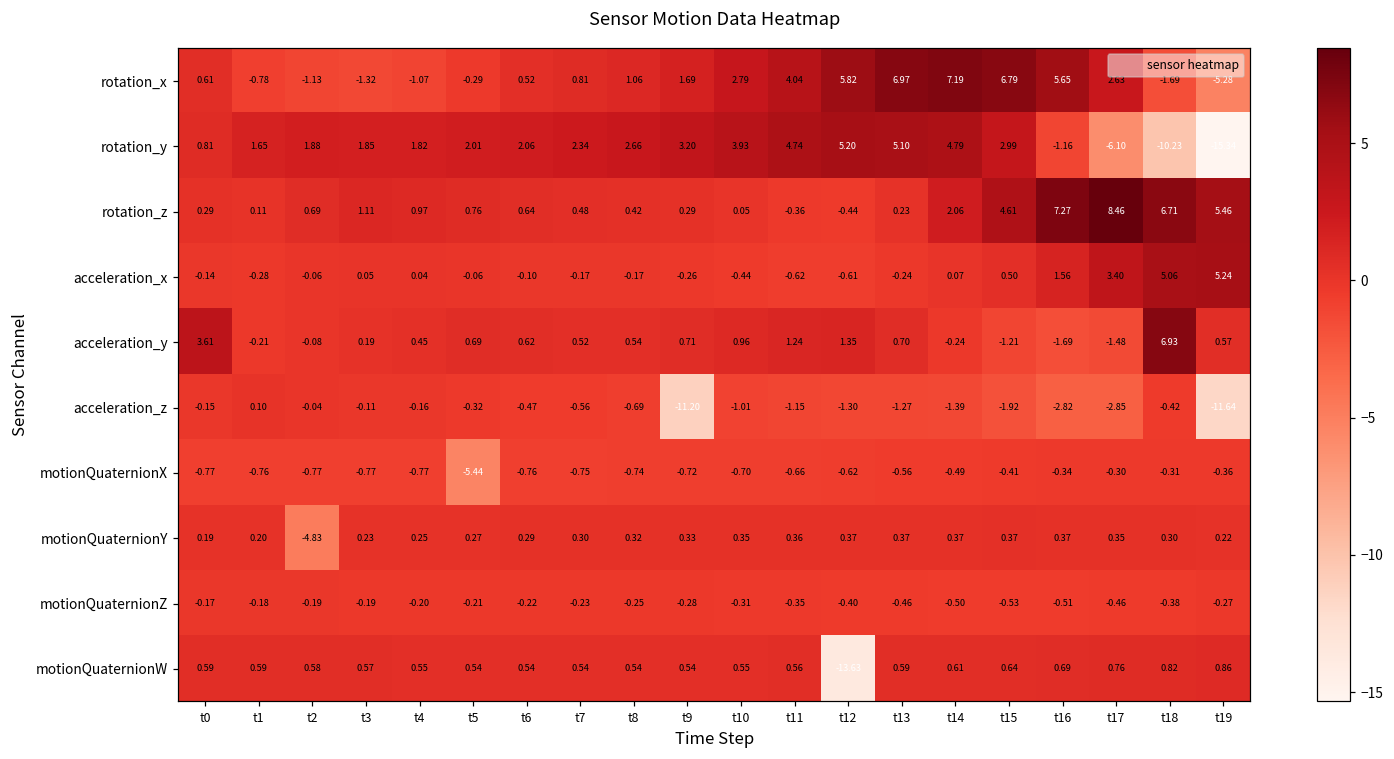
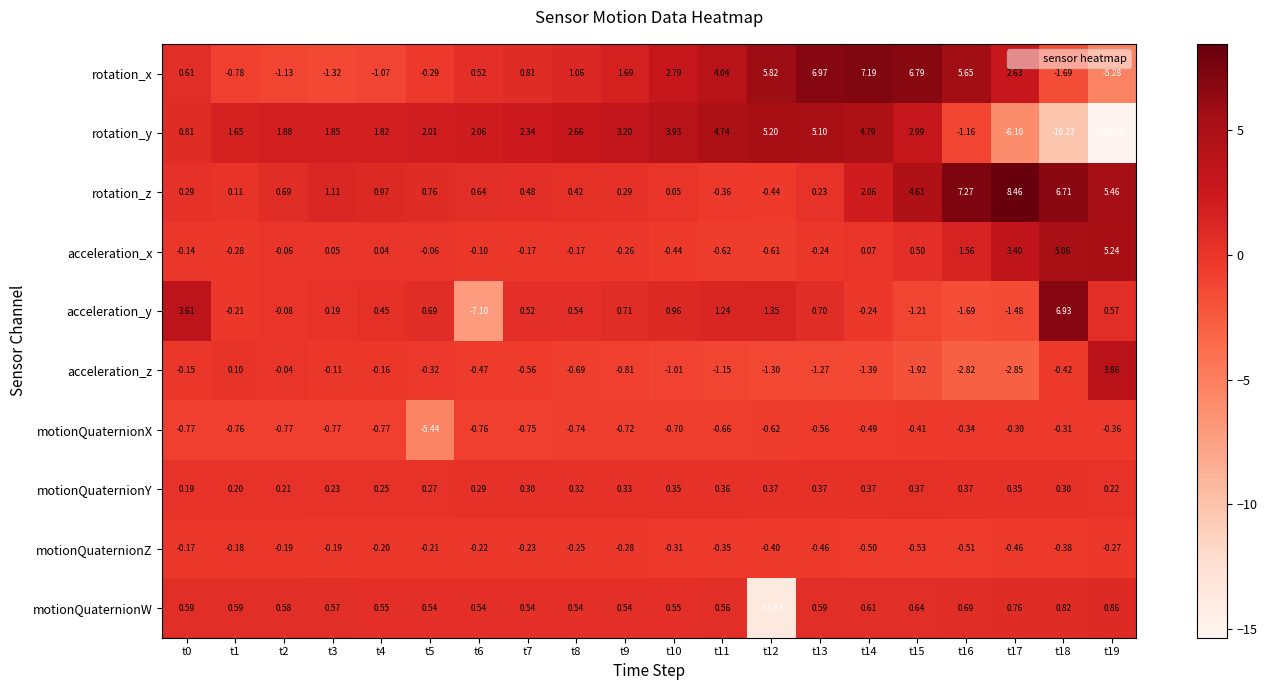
  {
    "rotation_x": {
      "t0": 0.61,
      "t1": -0.78,
      "t2": -1.13,
      "t3": -1.32,
      "t4": -1.07,
      "t5": -0.29,
      "t6": 0.52,
      "t7": 0.81,
      "t8": 1.06,
      "t9": 1.69,
      "t10": 2.79,
      "t11": 4.04,
      "t12": 5.82,
      "t13": 6.97,
      "t14": 7.19,
      "t15": 6.79,
      "t16": 5.65,
      "t17": 2.63,
      "t18": -1.69,
      "t19": -5.28
    },
    "rotation_y": {
      "t0": 0.81,
      "t1": 1.65,
      "t2": 1.88,
      "t3": 1.85,
      "t4": 1.82,
      "t5": 2.01,
      "t6": 2.06,
      "t7": 2.34,
      "t8": 2.66,
      "t9": 3.20,
      "t10": 3.93,
      "t11": 4.74,
      "t12": 5.20,
      "t13": 5.10,
      "t14": 4.79,
      "t15": 2.99,
      "t16": -1.16,
      "t17": -6.10,
      "t18": -10.23
    },
    "rotation_z": {
      "t0": 0.29,
      "t1": 0.11,
      "t2": 0.69,
      "t3": 1.11,
      "t4": 0.97,
      "t5": 0.76,
      "t6": 0.64,
      "t7": 0.48,
      "t8": 0.42,
      "t9": 0.29,
      "t10": 0.05,
      "t11": -0.36,
      "t12": -0.44,
      "t13": 0.23,
      "t14": 2.06,
      "t15": 4.61,
      "t16": 7.27,
      "t17": 8.46,
      "t18": 6.71,
      "t19": 5.46
    },
    "acceleration_x": {
      "t0": -0.14,
      "t1": -0.28,
      "t2": -0.06,
      "t3": 0.05,
      "t4": 0.04,
      "t5": -0.06,
      "t6": -0.10,
      "t7": -0.17,
      "t8": -0.17,
      "t9": -0.26,
      "t10": -0.44,
      "t11": -0.62,
      "t12": -0.61,
      "t13": -0.24,
      "t14": 0.07,
      "t15": 0.50,
      "t16": 1.56,
      "t17": 3.40,
      "t18": 5.06,
      "t19": 5.24
    },
    "acceleration_y": {
      "t0": 3.61,
      "t1": -0.21,
      "t2": -0.08,
      "t3": 0.19,
      "t4": 0.45,
      "t5": 0.69,
-     "t6": 0.62,
+     "t6": -7.10,
      "t7": 0.52,
      "t8": 0.54,
      "t9": 0.71,
      "t10": 0.96,
      "t11": 1.24,
      "t12": 1.35,
      "t13": 0.70,
      "t14": -0.24,
      "t15": -1.21,
      "t16": -1.69,
      "t17": -1.48,
      "t18": 6.93,
      "t19": 0.57
    },
    "acceleration_z": {
      "t0": -0.15,
      "t1": 0.10,
      "t2": -0.04,
      "t3": -0.11,
      "t4": -0.16,
      "t5": -0.32,
      "t6": -0.47,
      "t7": -0.56,
      "t8": -0.69,
-     "t9": -11.20,
+     "t9": -0.81,
      "t10": -1.01,
      "t11": -1.15,
      "t12": -1.30,
      "t13": -1.27,
      "t14": -1.39,
      "t15": -1.92,
      "t16": -2.82,
      "t17": -2.85,
      "t18": -0.42,
-     "t19": -11.64
+     "t19": 3.86
    },
    "motionQuaternionX": {
      "t0": -0.77,
      "t1": -0.76,
      "t2": -0.77,
      "t3": -0.77,
      "t4": -0.77,
      "t5": -5.44,
      "t6": -0.76,
      "t7": -0.75,
      "t8": -0.74,
      "t9": -0.72,
      "t10": -0.70,
      "t11": -0.66,
      "t12": -0.62,
      "t13": -0.56,
      "t14": -0.49,
      "t15": -0.41,
      "t16": -0.34,
      "t17": -0.30,
      "t18": -0.31,
      "t19": -0.36
    },
    "motionQuaternionY": {
      "t0": 0.19,
      "t1": 0.20,
-     "t2": -4.83,
+     "t2": 0.21,
      "t3": 0.23,
      "t4": 0.25,
      "t5": 0.27,
      "t6": 0.29,
      "t7": 0.30,
      "t8": 0.32,
      "t9": 0.33,
      "t10": 0.35,
      "t11": 0.36,
      "t12": 0.37,
      "t13": 0.37,
      "t14": 0.37,
      "t15": 0.37,
      "t16": 0.37,
      "t17": 0.35,
      "t18": 0.30,
      "t19": 0.22
    },
    "motionQuaternionZ": {
      "t0": -0.17,
      "t1": -0.18,
      "t2": -0.19,
      "t3": -0.19,
      "t4": -0.20,
      "t5": -0.21,
      "t6": -0.22,
      "t7": -0.23,
      "t8": -0.25,
      "t9": -0.28,
      "t10": -0.31,
      "t11": -0.35,
      "t12": -0.40,
      "t13": -0.46,
      "t14": -0.50,
      "t15": -0.53,
      "t16": -0.51,
      "t17": -0.46,
      "t18": -0.38,
      "t19": -0.27
    },
    "motionQuaternionW": {
      "t0": 0.59,
      "t1": 0.59,
      "t2": 0.58,
      "t3": 0.57,
      "t4": 0.55,
      "t5": 0.54,
      "t6": 0.54,
      "t7": 0.54,
      "t8": 0.54,
      "t9": 0.54,
      "t10": 0.55,
      "t11": 0.56,
      "t13": 0.59,
      "t14": 0.61,
      "t15": 0.64,
      "t16": 0.69,
      "t17": 0.76,
      "t18": 0.82,
      "t19": 0.86
    }
  }
